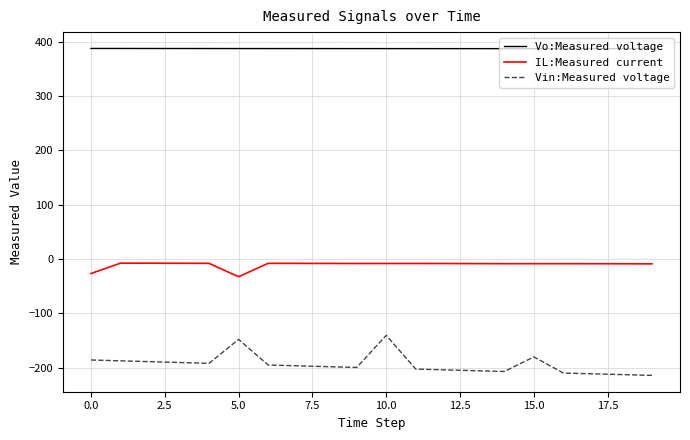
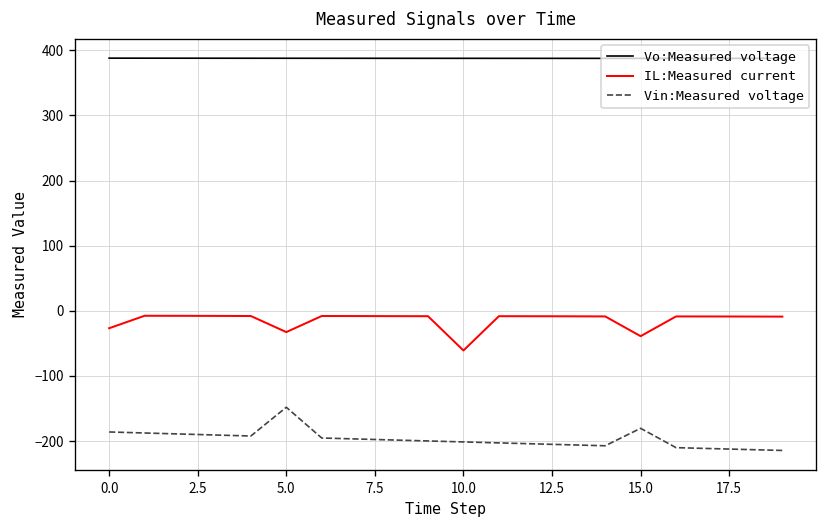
  {
    "Vo:Measured voltage": {
      "0.0": 390,
      "5.0": 390,
      "10.0": 390
    },
    "IL:Measured current": {
      "0.0": -30,
      "5.0": -30,
-     "10.0": -10,
-     "15.0": -10
+     "10.0": -60,
+     "15.0": -40
    },
    "Vin:Measured voltage": {
      "0.0": -190,
      "5.0": -150,
-     "10.0": -140,
+     "10.0": -200,
      "15.0": -180
    }
  }
